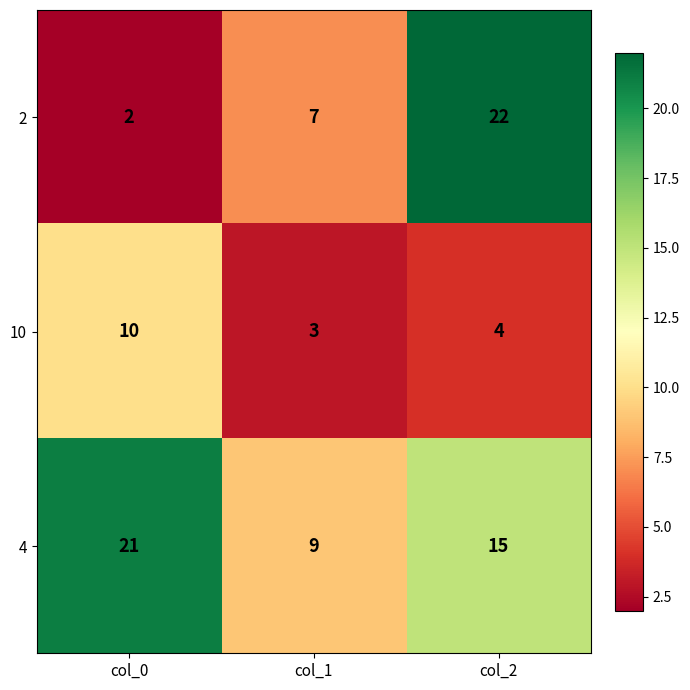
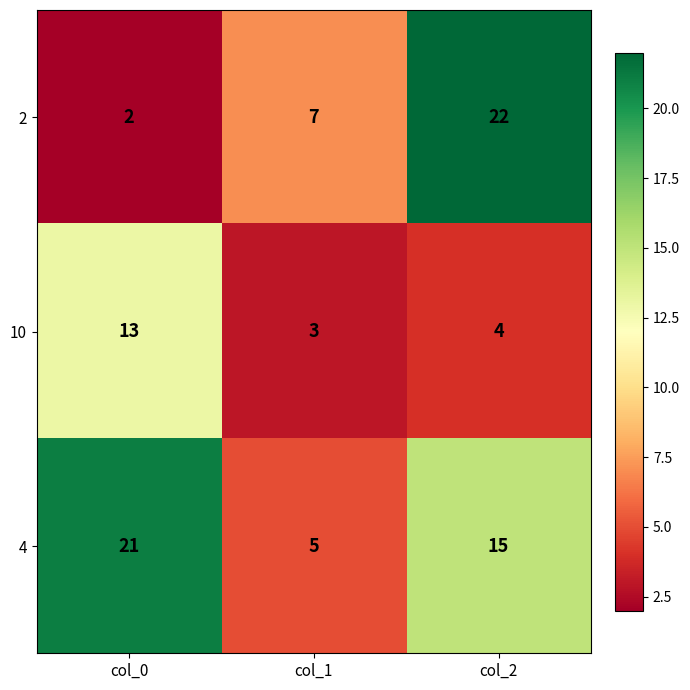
  {
    "2": {
      "col_0": 2,
      "col_1": 7,
      "col_2": 22
    },
    "10": {
-     "col_0": 10,
+     "col_0": 13,
      "col_1": 3,
      "col_2": 4
    },
    "4": {
      "col_0": 21,
-     "col_1": 9,
+     "col_1": 5,
      "col_2": 15
    }
  }
